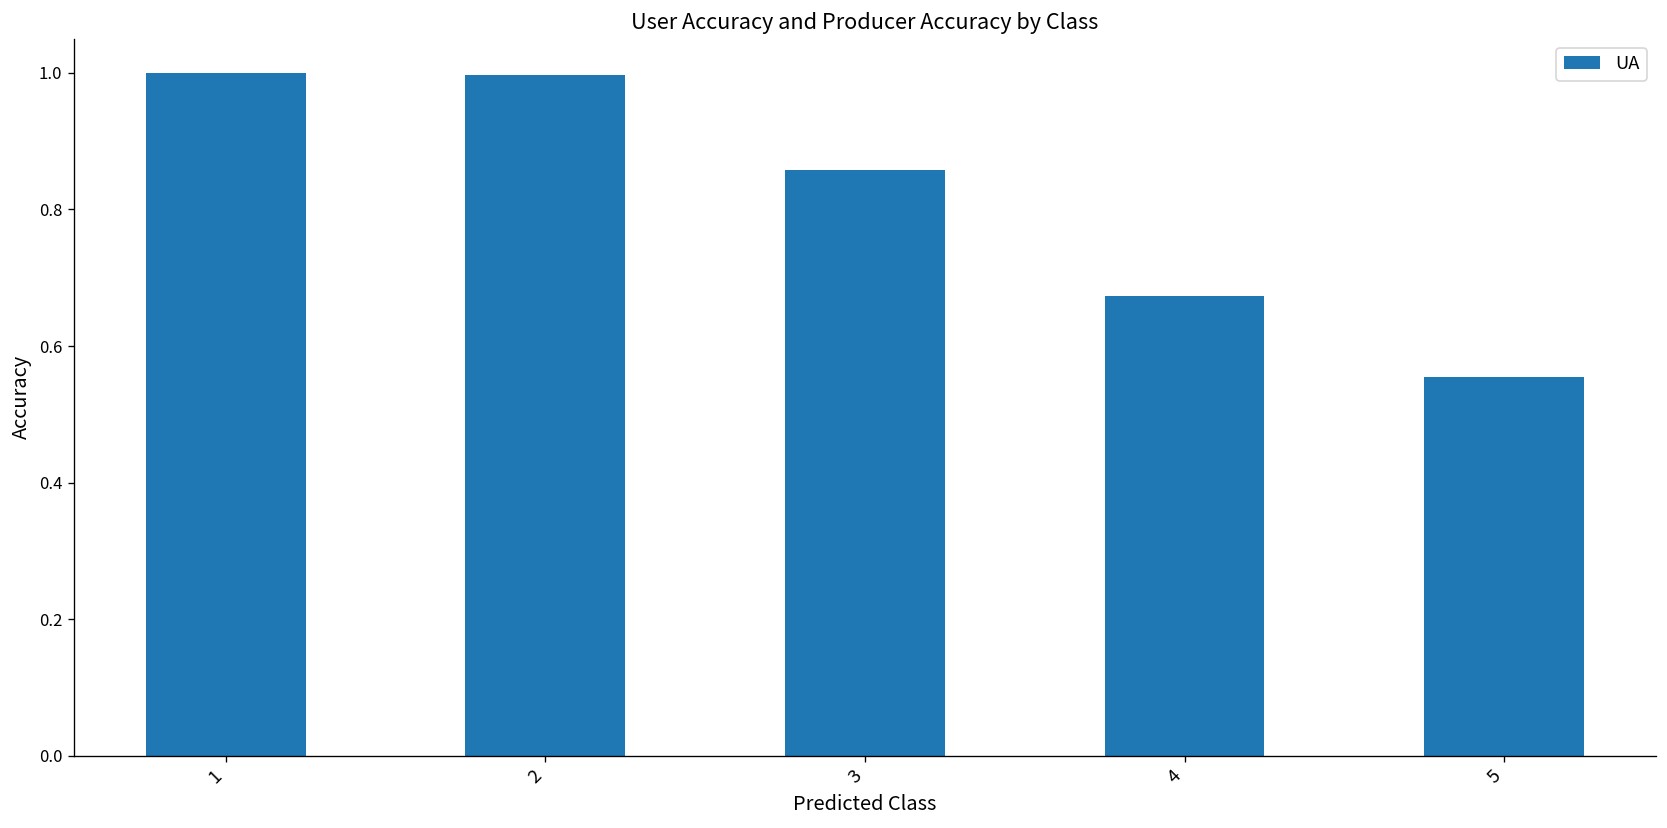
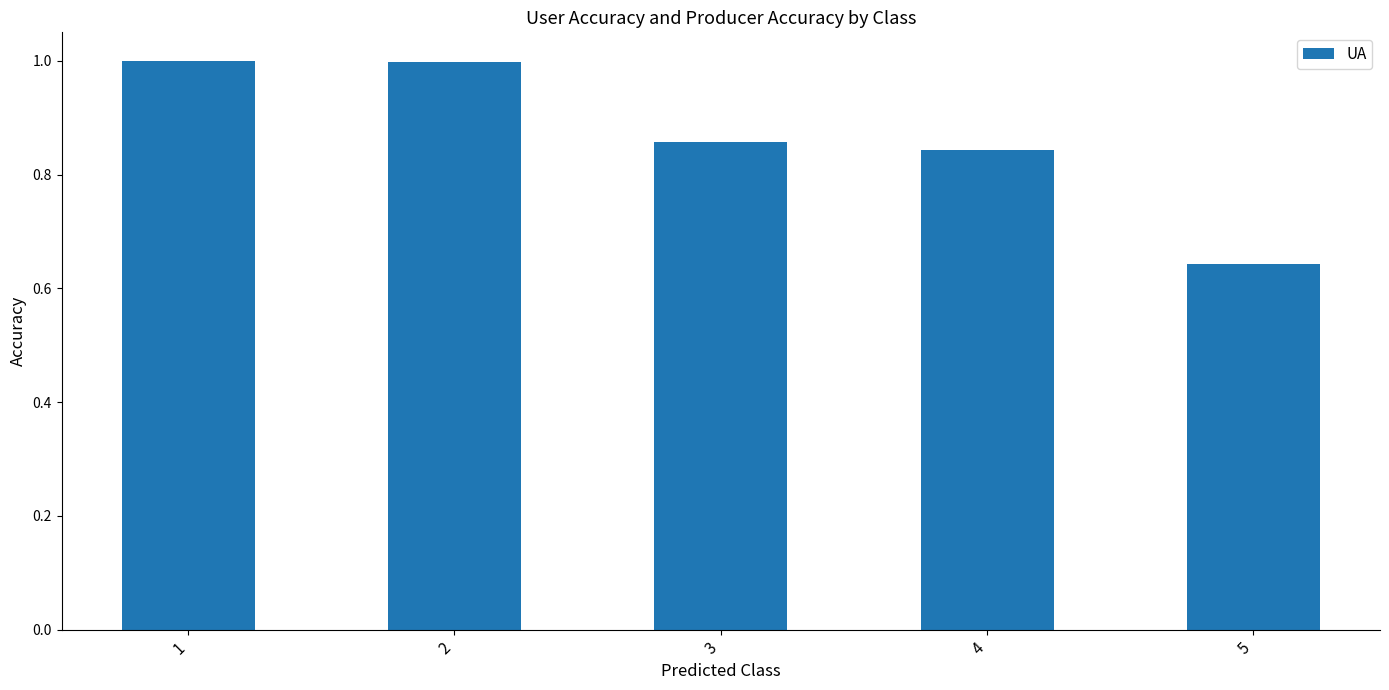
  {
    "1": 1.00,
    "2": 1.00,
    "3": 0.86,
-   "4": 0.67,
-   "5": 0.56
+   "4": 0.84,
+   "5": 0.64
  }
